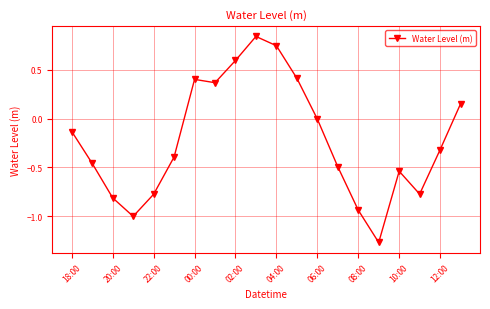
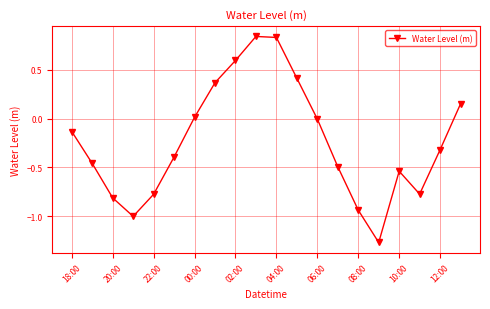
  {
    "18:00": -0.1,
    "20:00": -0.8,
    "22:00": -0.8,
-   "00:00": 0.4,
+   "00:00": 0.0,
    "02:00": 0.6,
-   "04:00": 0.7,
+   "04:00": 0.8,
    "06:00": 0.0,
    "08:00": -0.9,
    "10:00": -0.5,
    "12:00": -0.3
  }
